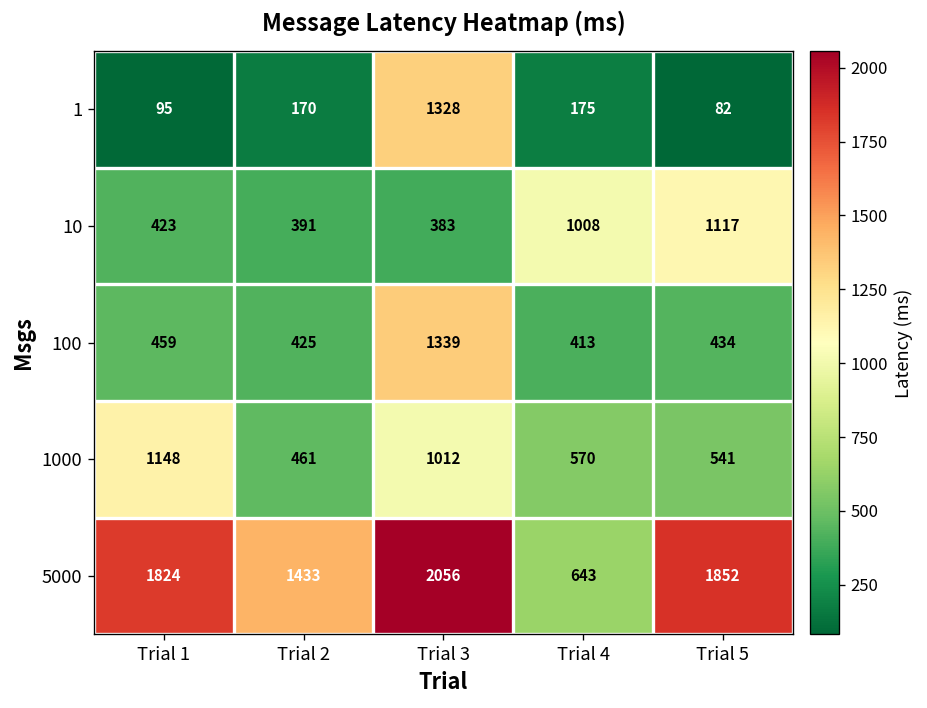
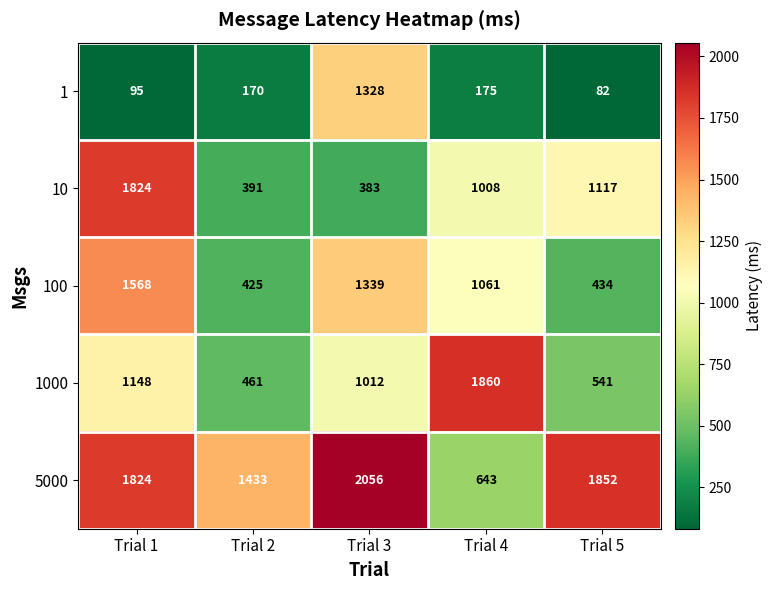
  {
    "1": {
      "Trial 1": 95,
      "Trial 2": 170,
      "Trial 3": 1328,
      "Trial 4": 175,
      "Trial 5": 82
    },
    "10": {
-     "Trial 1": 423,
+     "Trial 1": 1824,
      "Trial 2": 391,
      "Trial 3": 383,
      "Trial 4": 1008,
      "Trial 5": 1117
    },
    "100": {
-     "Trial 1": 459,
+     "Trial 1": 1568,
      "Trial 2": 425,
      "Trial 3": 1339,
-     "Trial 4": 413,
+     "Trial 4": 1061,
      "Trial 5": 434
    },
    "1000": {
      "Trial 1": 1148,
      "Trial 2": 461,
      "Trial 3": 1012,
-     "Trial 4": 570,
+     "Trial 4": 1860,
      "Trial 5": 541
    },
    "5000": {
      "Trial 1": 1824,
      "Trial 2": 1433,
      "Trial 3": 2056,
      "Trial 4": 643,
      "Trial 5": 1852
    }
  }
